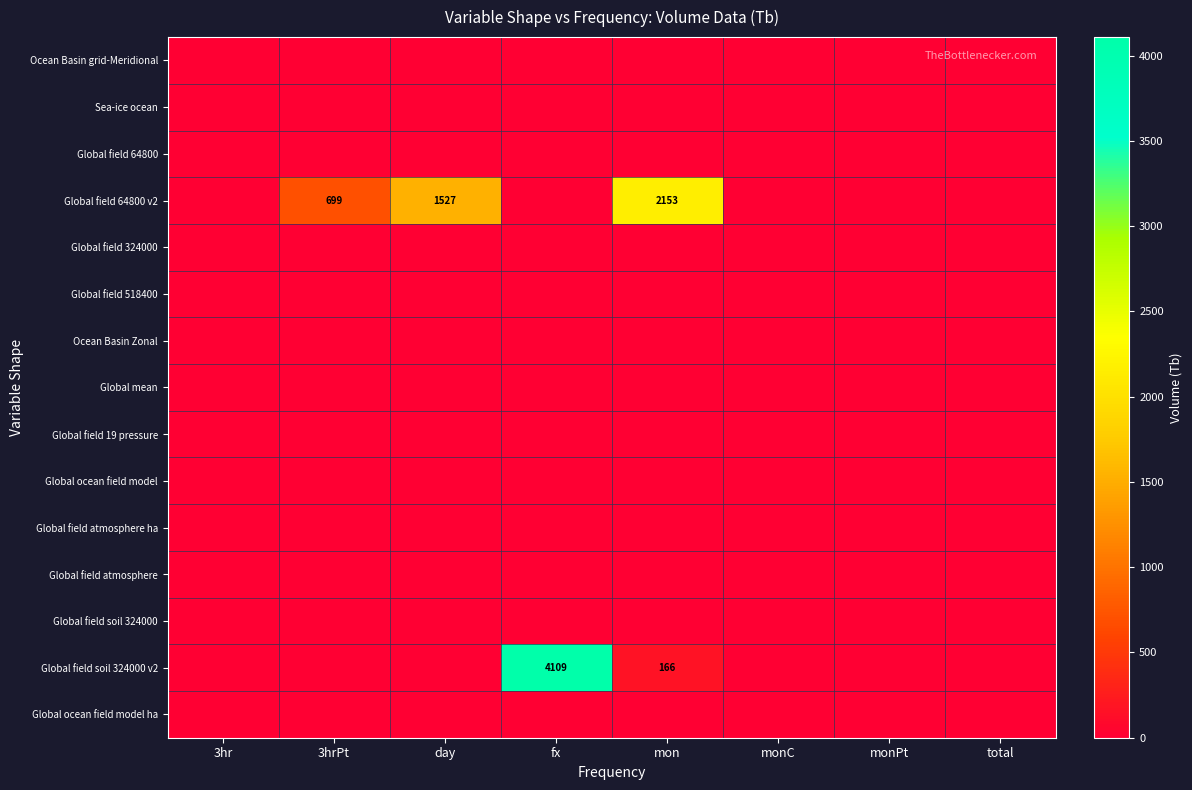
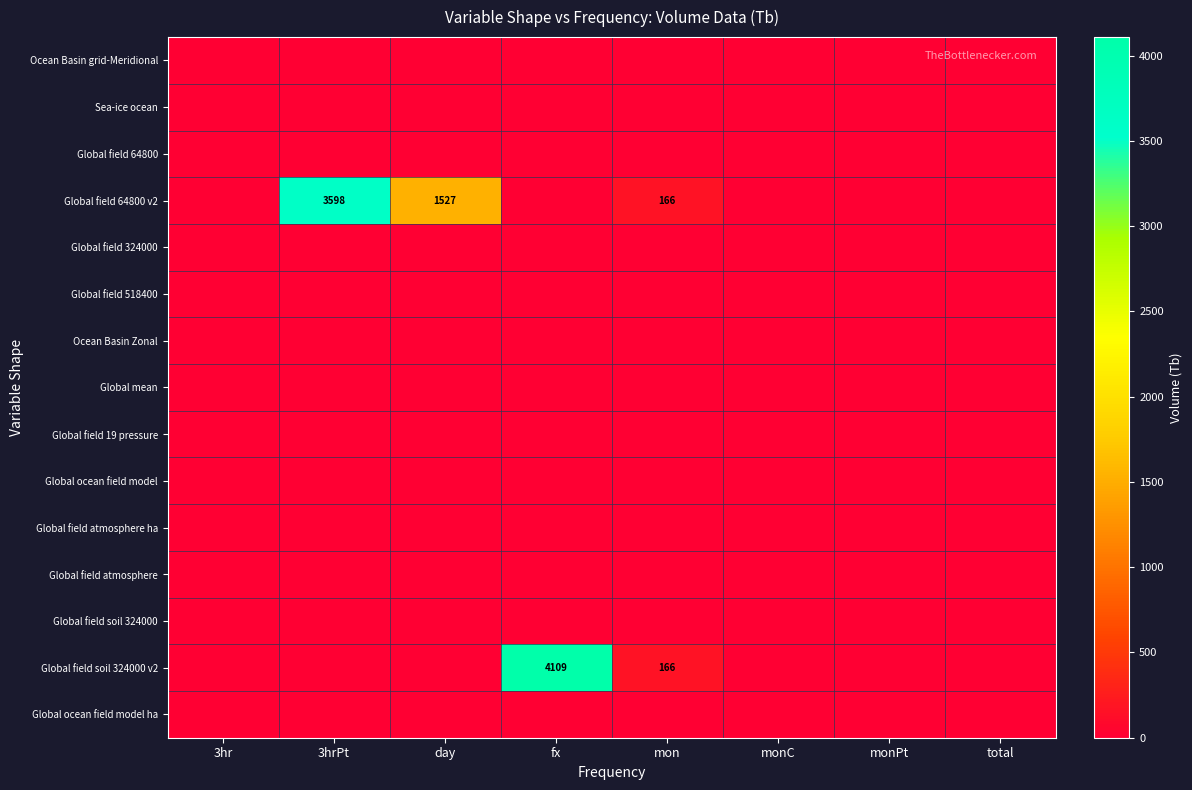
  {
    "Global field 64800 v2": {
-     "3hrPt": 699,
+     "3hrPt": 3598,
      "day": 1527,
-     "mon": 2153
+     "mon": 166
    },
    "Global field soil 324000 v2": {
      "fx": 4109,
      "mon": 166
    }
  }
